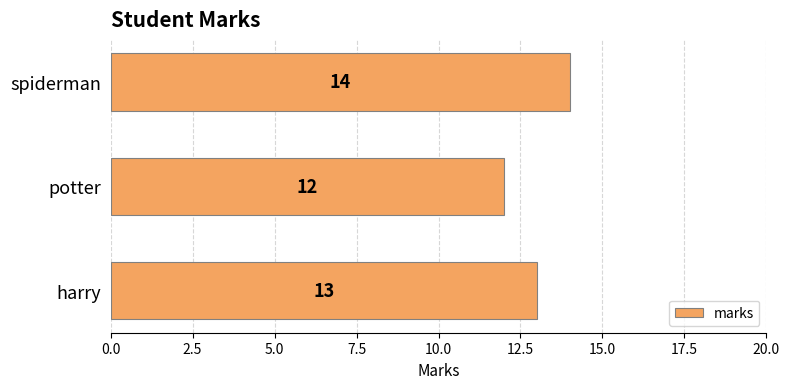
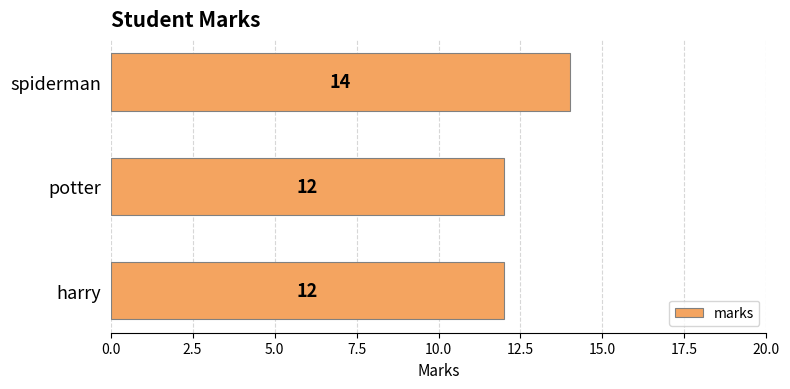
  {
    "spiderman": 14,
    "potter": 12,
-   "harry": 13
+   "harry": 12
  }
